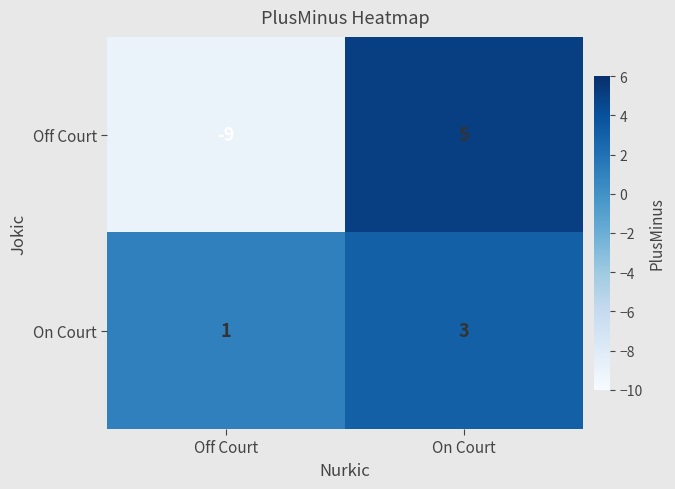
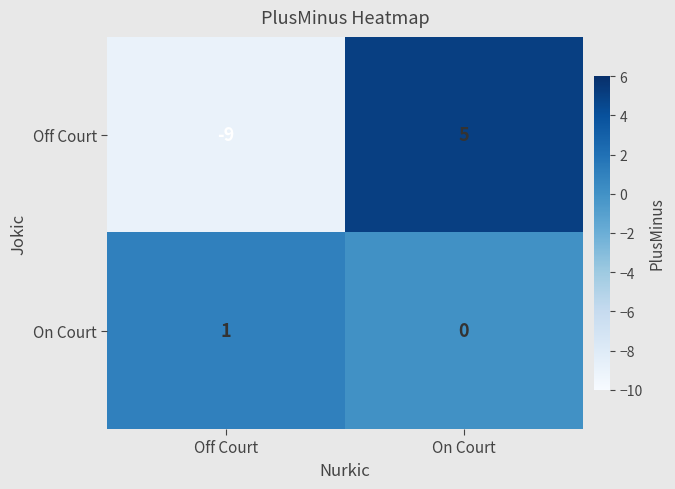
  {
    "Off Court": {
      "On Court": 5
    },
    "On Court": {
      "Off Court": 1,
-     "On Court": 3
+     "On Court": 0
    }
  }
